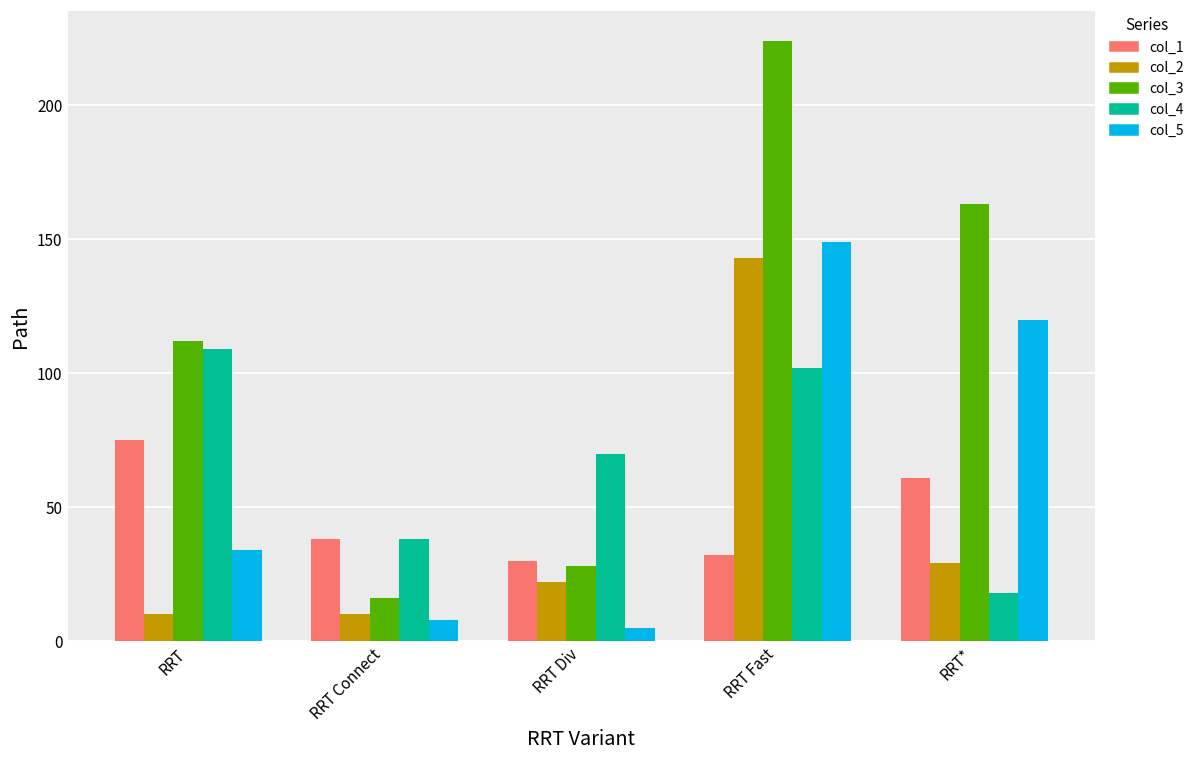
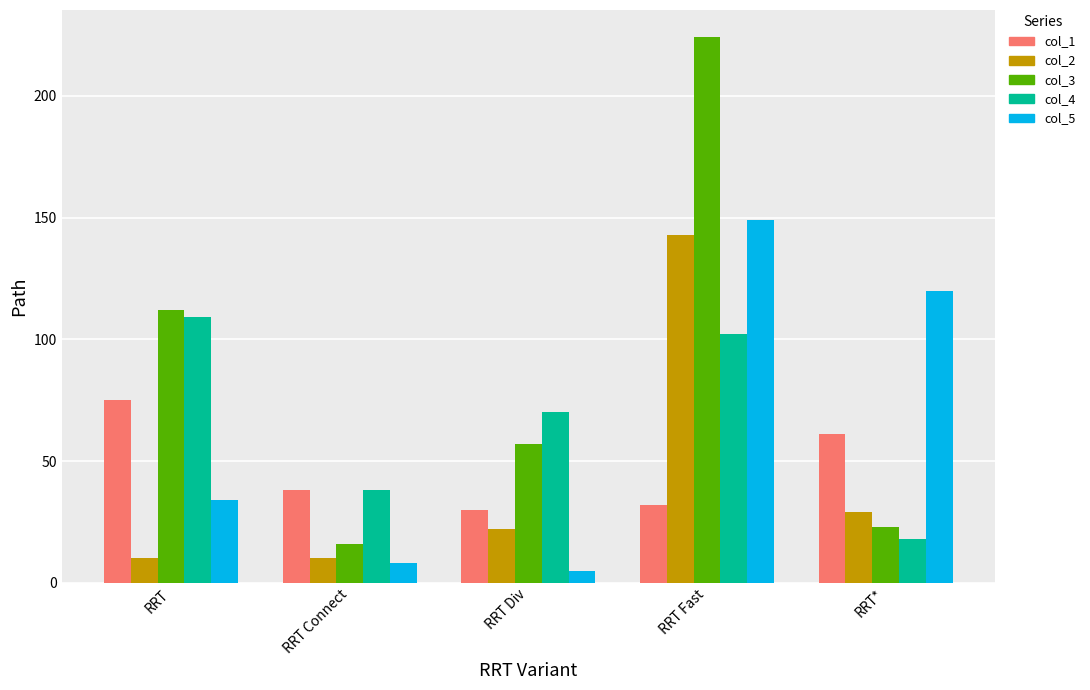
  {
    "col_1": {
      "RRT": 75,
      "RRT Connect": 38,
      "RRT Div": 30,
      "RRT Fast": 32,
      "RRT*": 61
    },
    "col_2": {
      "RRT": 10,
      "RRT Connect": 10,
      "RRT Div": 22,
      "RRT Fast": 143,
      "RRT*": 29
    },
    "col_3": {
      "RRT": 112,
      "RRT Connect": 16,
-     "RRT Div": 28,
+     "RRT Div": 57,
      "RRT Fast": 224,
-     "RRT*": 163
+     "RRT*": 23
    },
    "col_4": {
      "RRT": 109,
      "RRT Connect": 38,
      "RRT Div": 70,
      "RRT Fast": 102,
      "RRT*": 18
    },
    "col_5": {
      "RRT": 34,
      "RRT Connect": 8,
      "RRT Div": 5,
      "RRT Fast": 149,
      "RRT*": 120
    }
  }
